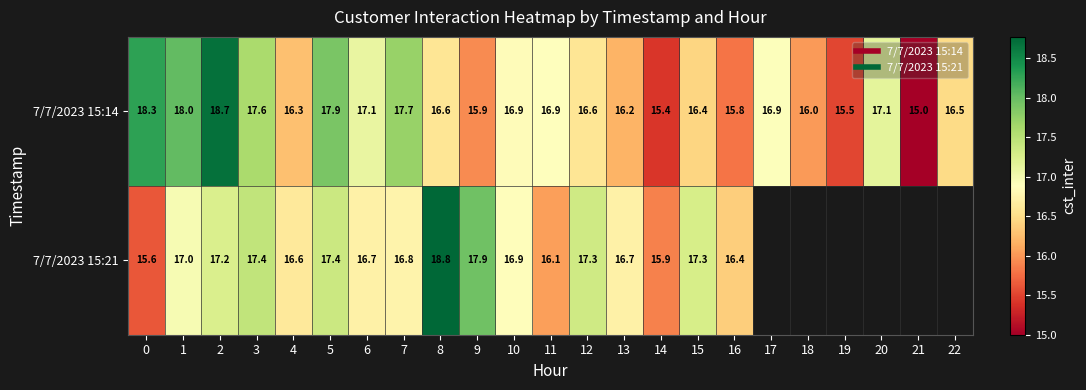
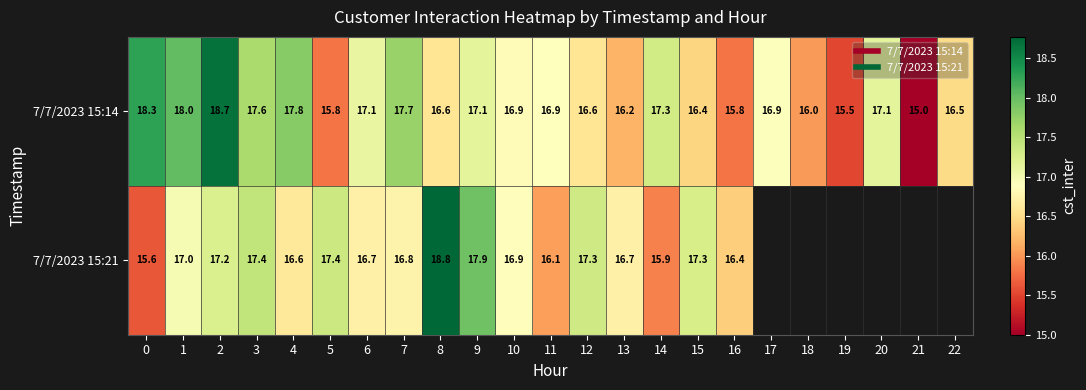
  {
    "7/7/2023 15:14": {
      "0": 18.3,
      "1": 18.0,
      "2": 18.7,
      "3": 17.6,
-     "4": 16.3,
-     "5": 17.9,
+     "4": 17.8,
+     "5": 15.8,
      "6": 17.1,
      "7": 17.7,
      "8": 16.6,
-     "9": 15.9,
+     "9": 17.1,
      "10": 16.9,
      "11": 16.9,
      "12": 16.6,
      "13": 16.2,
-     "14": 15.4,
+     "14": 17.3,
      "15": 16.4,
      "16": 15.8,
      "17": 16.9,
      "18": 16.0,
      "19": 15.5,
      "20": 17.1,
      "21": 15.0,
      "22": 16.5
    },
    "7/7/2023 15:21": {
      "0": 15.6,
      "1": 17.0,
      "2": 17.2,
      "3": 17.4,
      "4": 16.6,
      "5": 17.4,
      "6": 16.7,
      "7": 16.8,
      "8": 18.8,
      "9": 17.9,
      "10": 16.9,
      "11": 16.1,
      "12": 17.3,
      "13": 16.7,
      "14": 15.9,
      "15": 17.3,
      "16": 16.4
    }
  }
